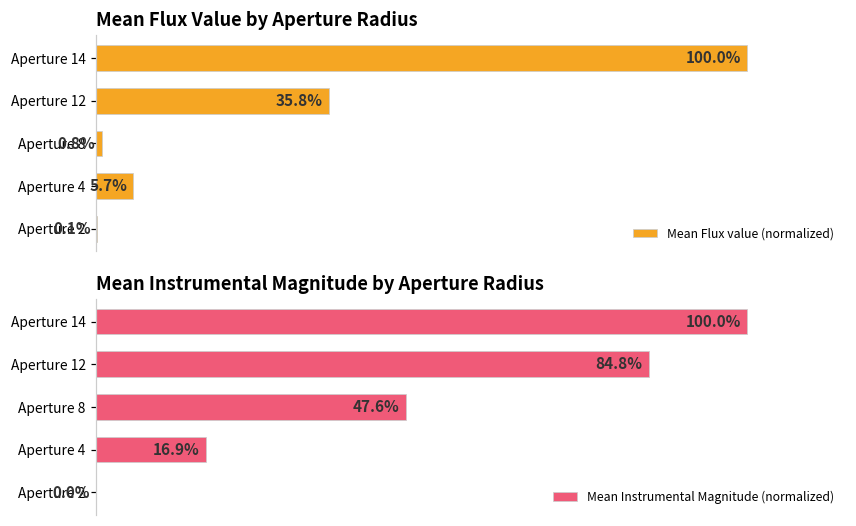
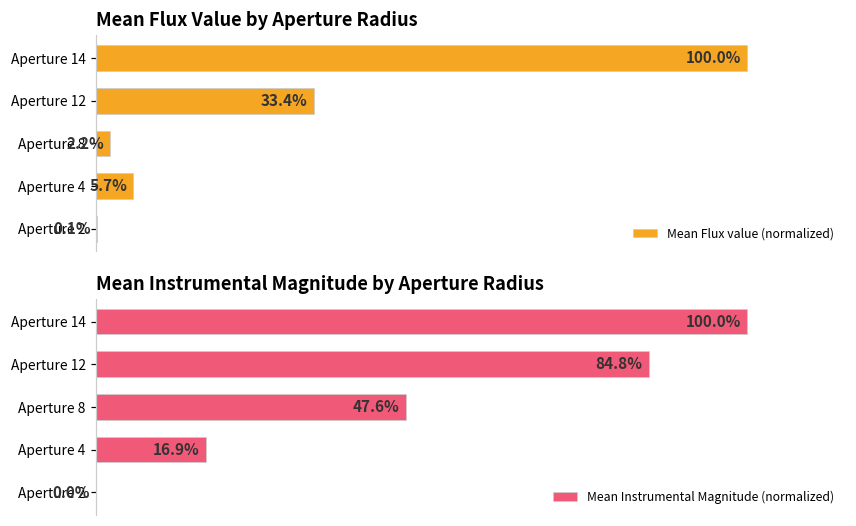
  {
    "Mean Flux Value by Aperture Radius": {
      "Aperture 14": "100.0%",
-     "Aperture 12": "35.8%",
-     "Aperture 8": "0.8%",
+     "Aperture 12": "33.4%",
+     "Aperture 8": "2.2%",
      "Aperture 4": "5.7%",
      "Aperture 2": "0.1%"
    },
    "Mean Instrumental Magnitude by Aperture Radius": {
      "Aperture 14": "100.0%",
      "Aperture 12": "84.8%",
      "Aperture 8": "47.6%",
      "Aperture 4": "16.9%",
      "Aperture 2": "0.0%"
    }
  }
